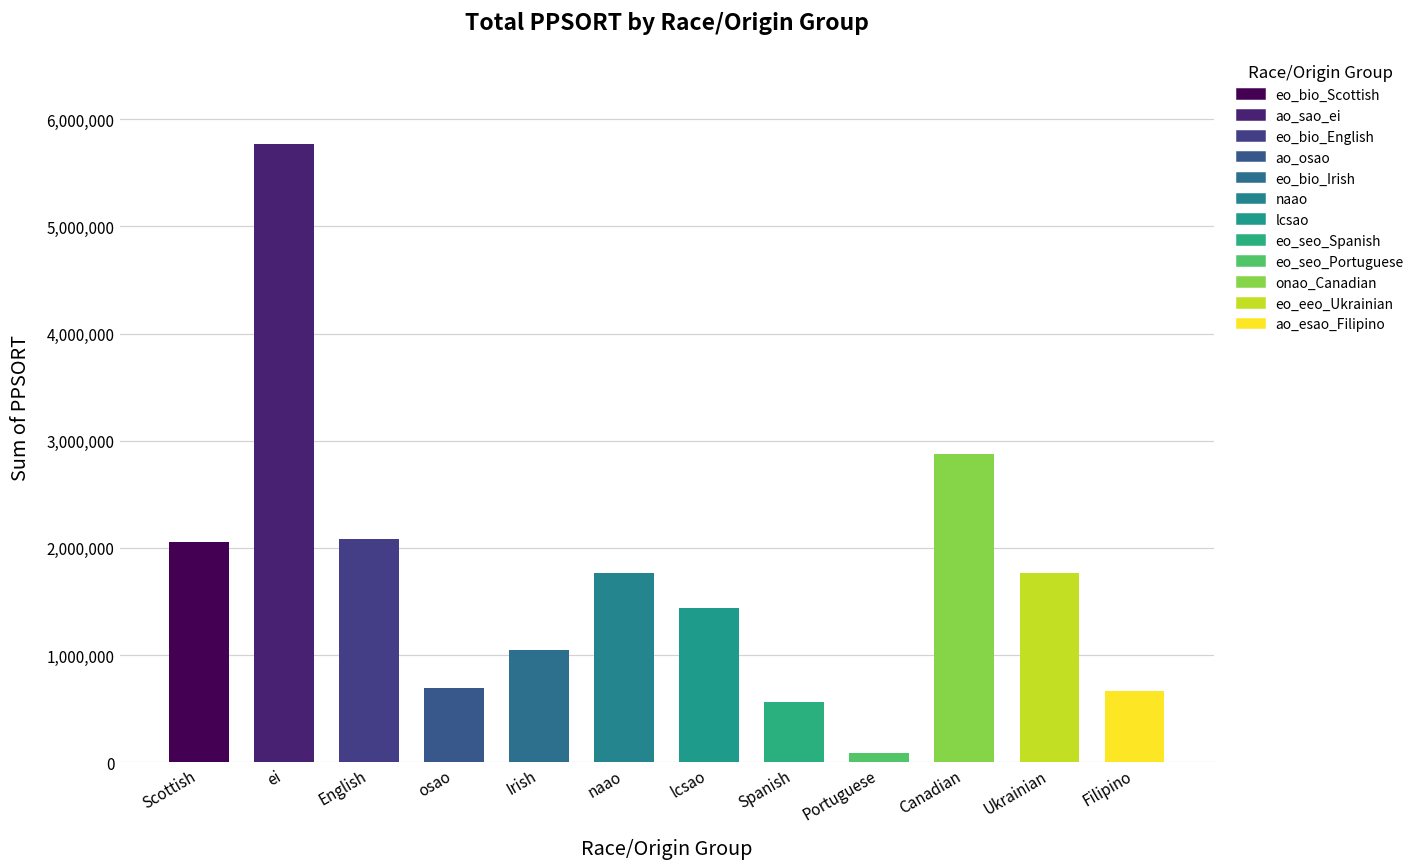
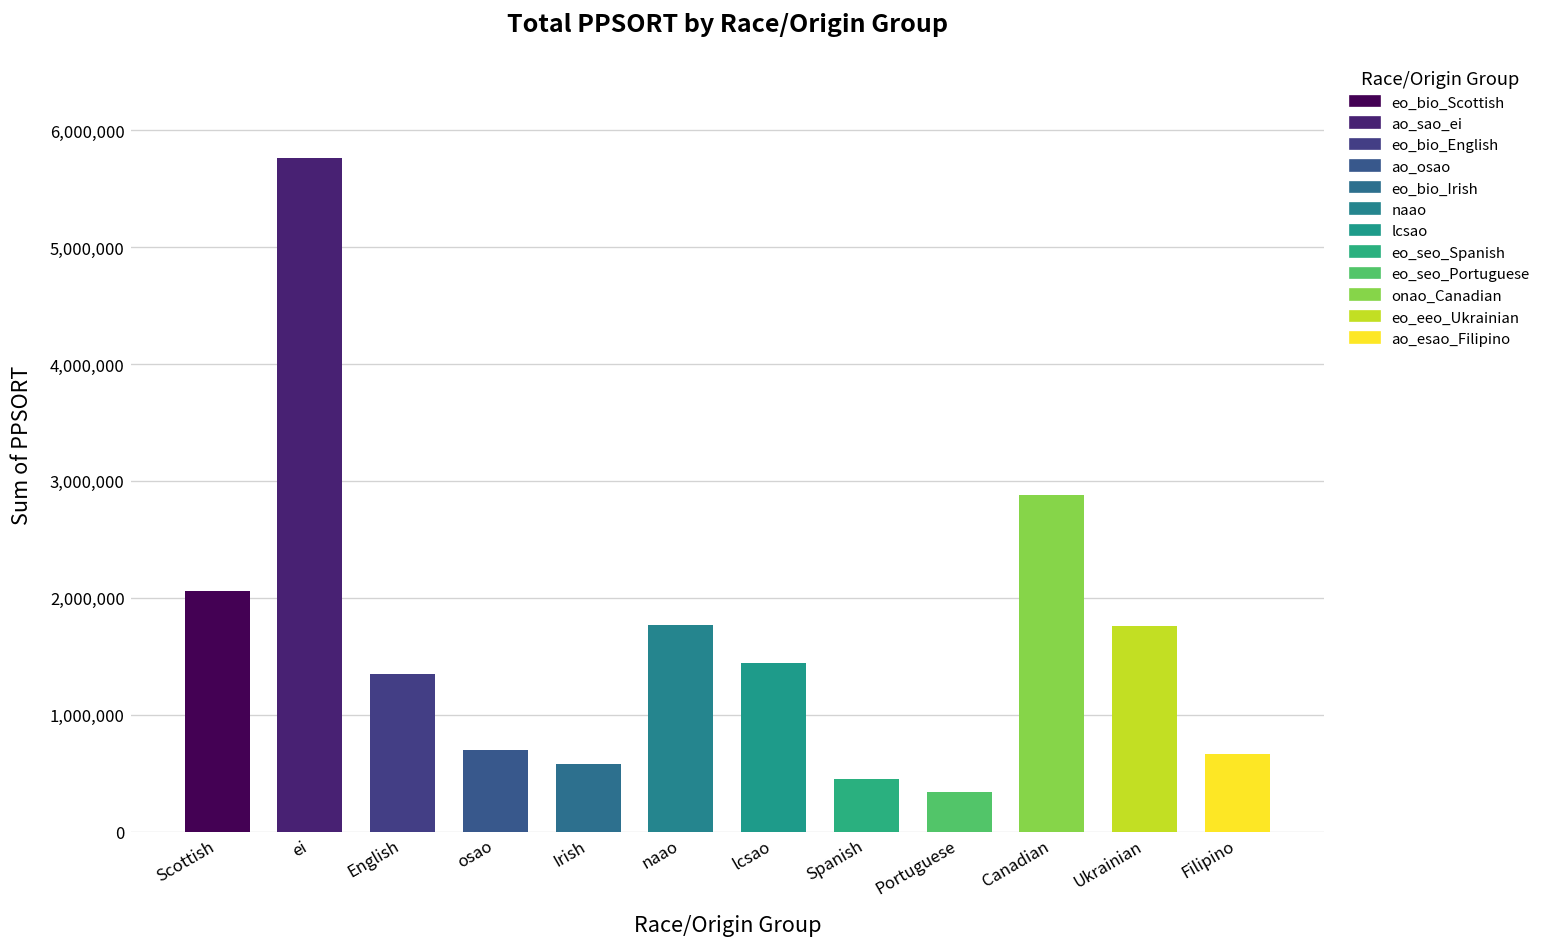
  {
    "Scottish": "2,100,000",
    "ei": "5,800,000",
-   "English": "2,100,000",
+   "English": "1,300,000",
    "osao": "700,000",
-   "Irish": "1,100,000",
+   "Irish": "600,000",
    "naao": "1,800,000",
    "lcsao": "1,400,000",
-   "Spanish": "600,000",
-   "Portuguese": "100,000",
+   "Spanish": "400,000",
+   "Portuguese": "300,000",
    "Canadian": "2,900,000",
    "Ukrainian": "1,800,000",
    "Filipino": "700,000"
  }
